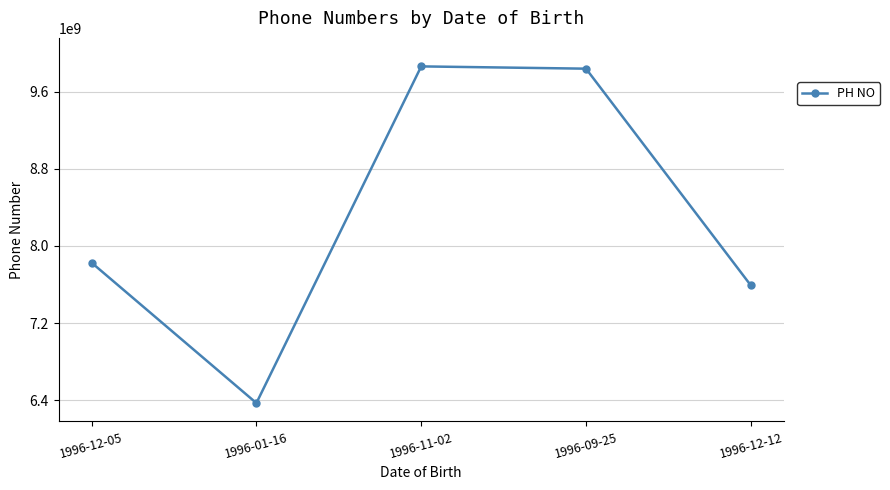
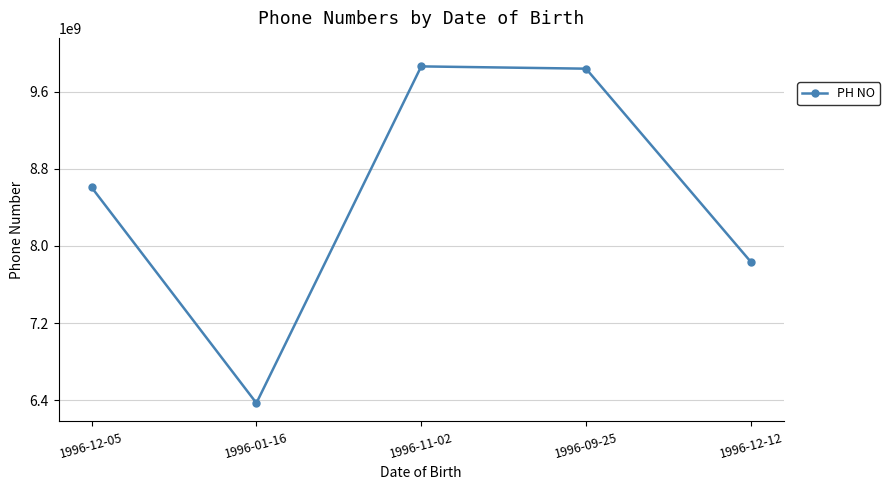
  {
-   "1996-12-05": 7800000000,
+   "1996-12-05": 8600000000,
    "1996-01-16": 6400000000,
    "1996-11-02": 9900000000,
    "1996-09-25": 9800000000,
-   "1996-12-12": 7600000000
+   "1996-12-12": 7800000000
  }
